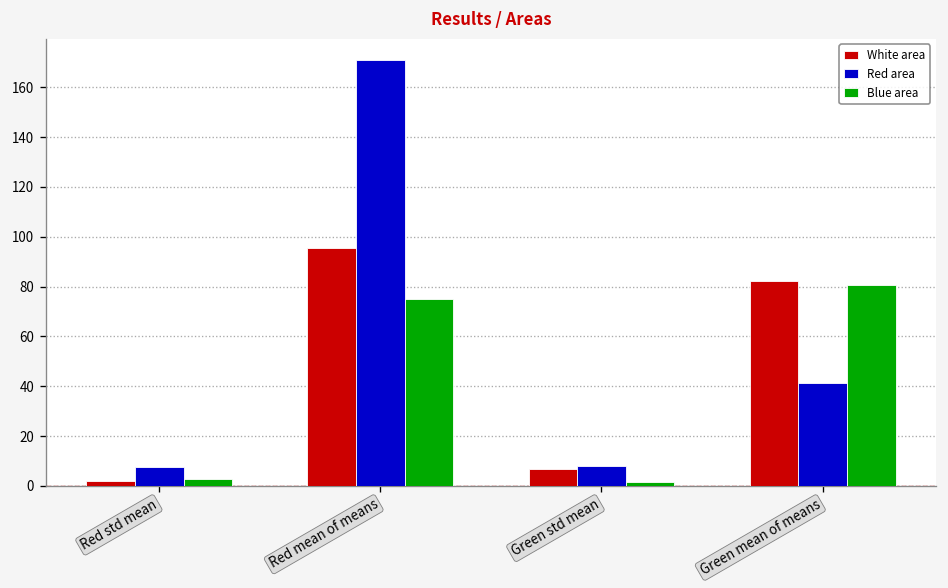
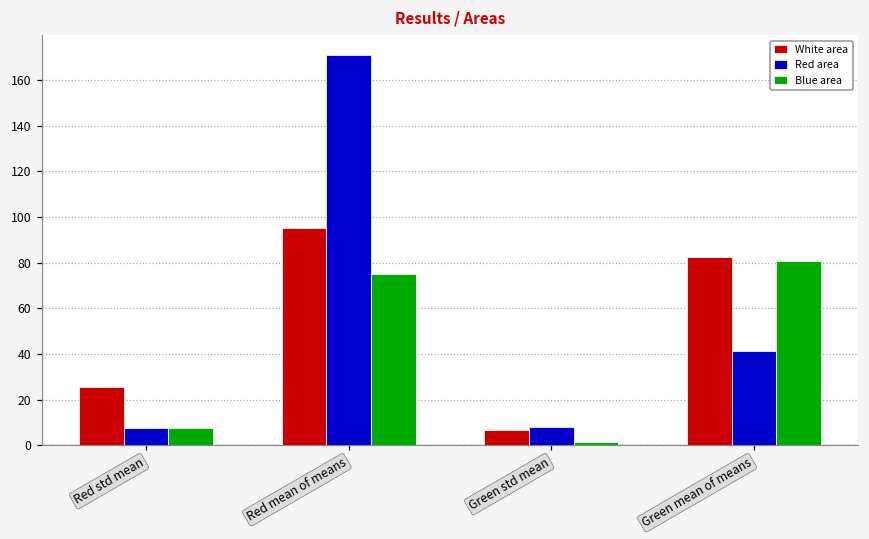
  {
    "White area": {
-     "Red std mean": 2,
+     "Red std mean": 25,
      "Red mean of means": 95,
      "Green std mean": 7,
      "Green mean of means": 82
    },
    "Red area": {
      "Red std mean": 8,
      "Red mean of means": 171,
      "Green std mean": 8,
      "Green mean of means": 41
    },
    "Blue area": {
-     "Red std mean": 3,
+     "Red std mean": 8,
      "Red mean of means": 75,
      "Green std mean": 1,
      "Green mean of means": 81
    }
  }
